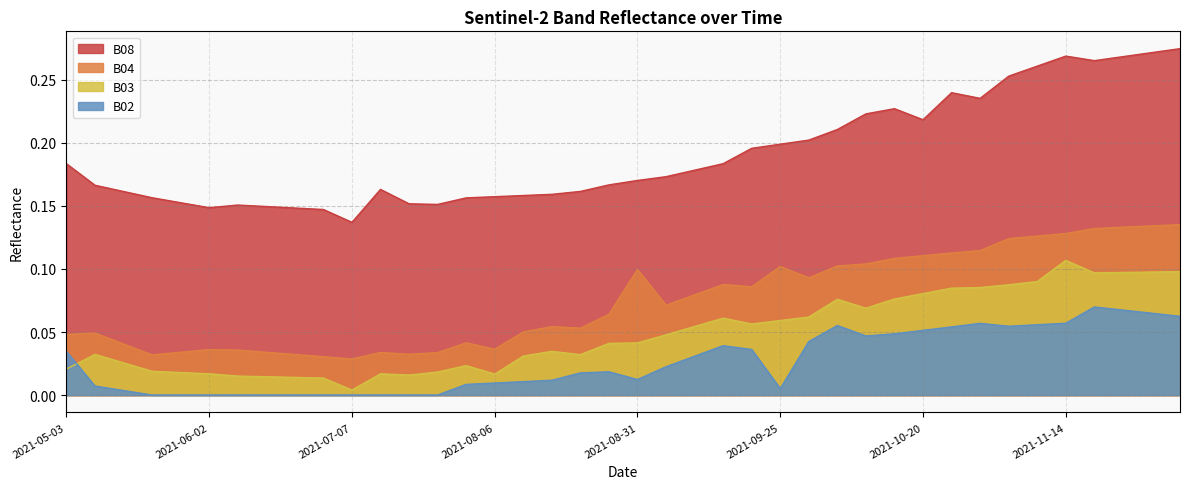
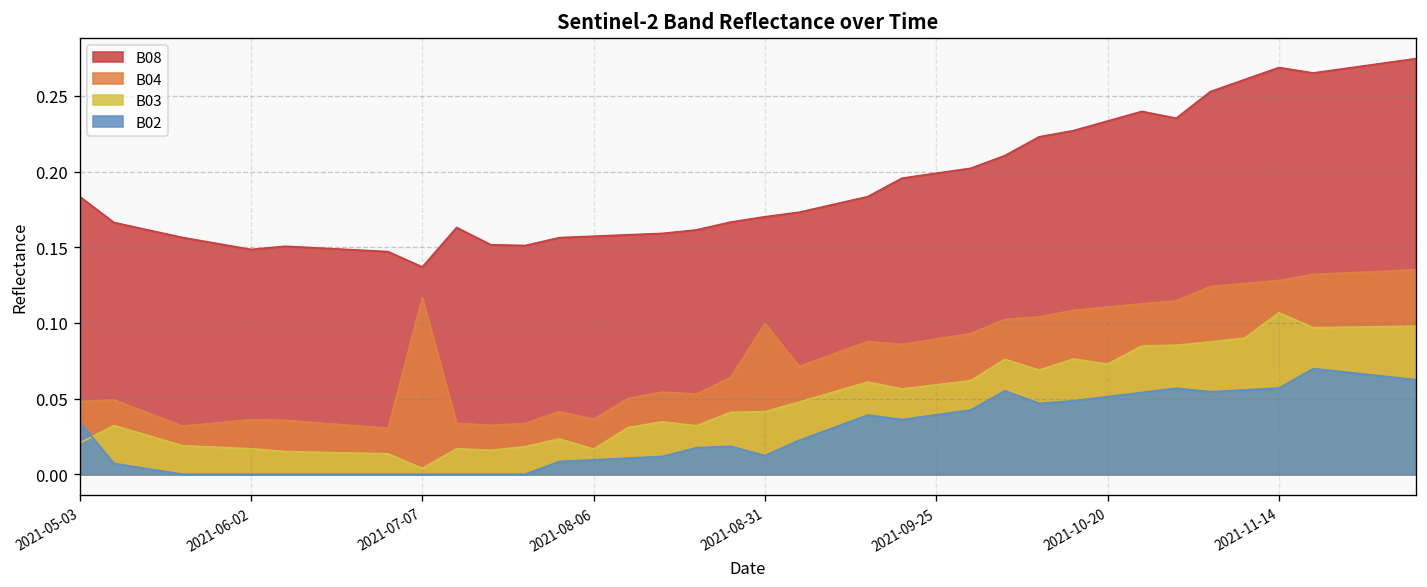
  {
    "B08": {
      "2021-05-03": 0.184,
      "2021-06-02": 0.149,
      "2021-07-07": 0.137,
      "2021-08-06": 0.157,
      "2021-08-31": 0.170,
      "2021-09-25": 0.199,
-     "2021-10-20": 0.218,
+     "2021-10-20": 0.233,
      "2021-11-14": 0.269
    },
    "B04": {
      "2021-05-03": 0.048,
      "2021-06-02": 0.036,
-     "2021-07-07": 0.029,
+     "2021-07-07": 0.117,
      "2021-08-06": 0.036,
      "2021-08-31": 0.100,
-     "2021-09-25": 0.102,
+     "2021-09-25": 0.089,
      "2021-10-20": 0.111,
      "2021-11-14": 0.128
    },
    "B03": {
      "2021-05-03": 0.021,
      "2021-06-02": 0.017,
      "2021-07-07": 0.004,
      "2021-08-06": 0.017,
      "2021-08-31": 0.041,
      "2021-09-25": 0.059,
-     "2021-10-20": 0.081,
+     "2021-10-20": 0.073,
      "2021-11-14": 0.107
    },
    "B02": {
      "2021-05-03": 0.035,
      "2021-06-02": 0.000,
      "2021-07-07": 0.000,
      "2021-08-06": 0.010,
      "2021-08-31": 0.012,
-     "2021-09-25": 0.005,
+     "2021-09-25": 0.039,
      "2021-10-20": 0.051,
      "2021-11-14": 0.057
    }
  }
